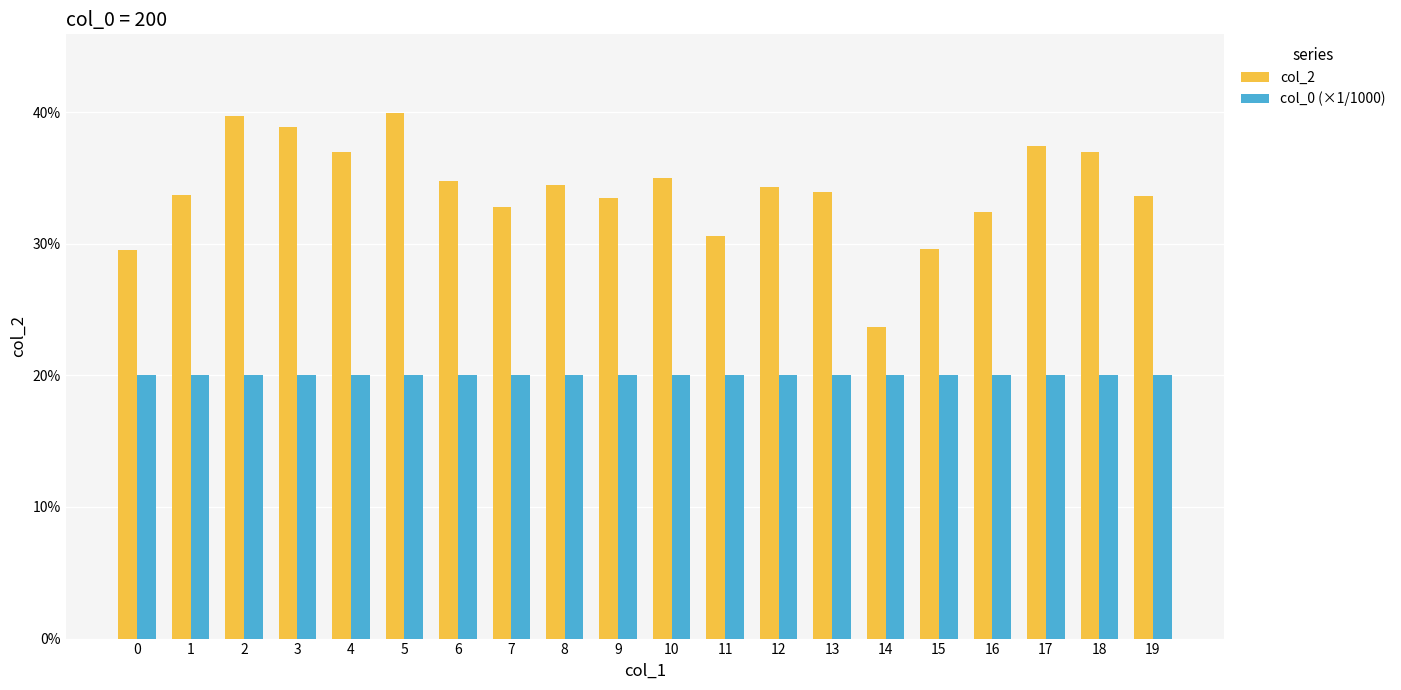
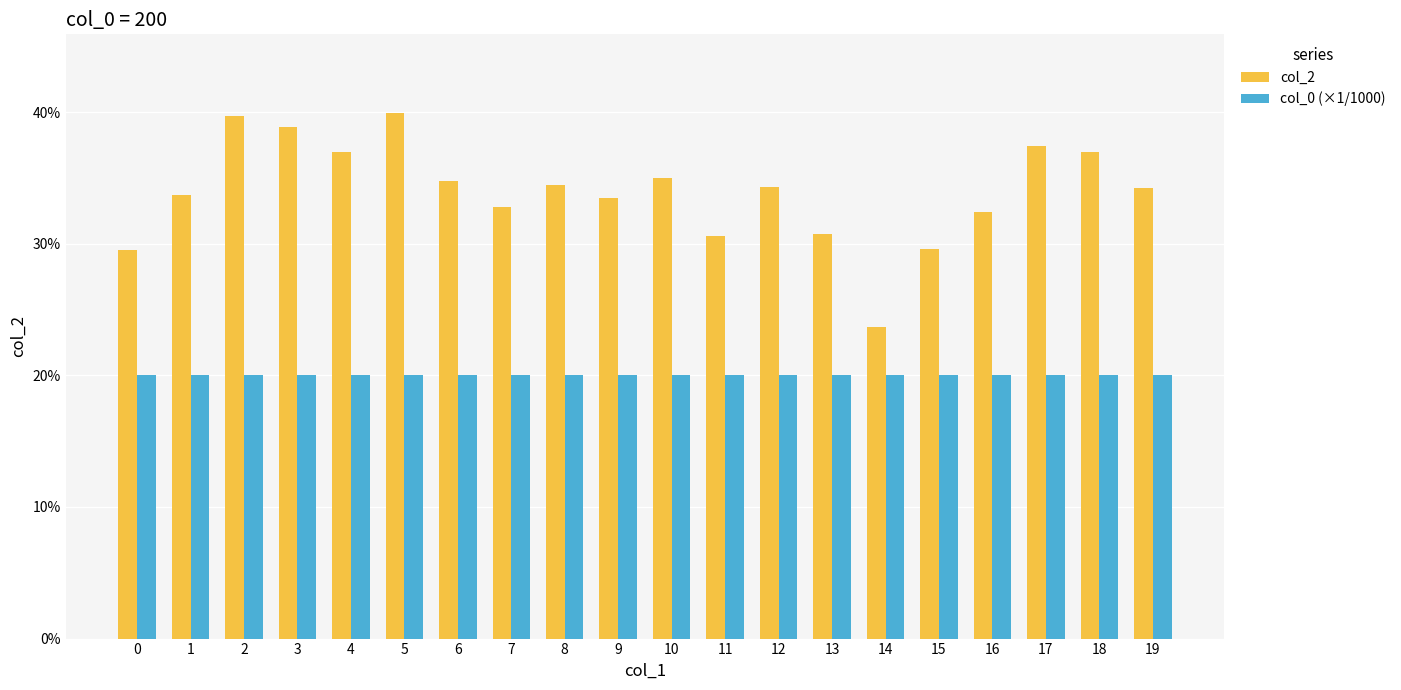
  {
    "col_2": {
      "0": "29.5%",
      "1": "33.7%",
      "2": "39.7%",
      "3": "38.9%",
      "4": "37.0%",
      "5": "39.9%",
      "6": "34.8%",
      "7": "32.8%",
      "8": "34.5%",
      "9": "33.5%",
      "10": "35.0%",
      "11": "30.6%",
      "12": "34.4%",
-     "13": "33.9%",
+     "13": "30.8%",
      "14": "23.7%",
      "15": "29.6%",
      "16": "32.4%",
      "17": "37.5%",
      "18": "37.0%",
-     "19": "33.7%"
+     "19": "34.3%"
    },
    "col_0 (×1/1000)": {
      "0": "20.0%",
      "1": "20.0%",
      "2": "20.0%",
      "3": "20.0%",
      "4": "20.0%",
      "5": "20.0%",
      "6": "20.0%",
      "7": "20.0%",
      "8": "20.0%",
      "9": "20.0%",
      "10": "20.0%",
      "11": "20.0%",
      "12": "20.0%",
      "13": "20.0%",
      "14": "20.0%",
      "15": "20.0%",
      "16": "20.0%",
      "17": "20.0%",
      "18": "20.0%",
      "19": "20.0%"
    }
  }
